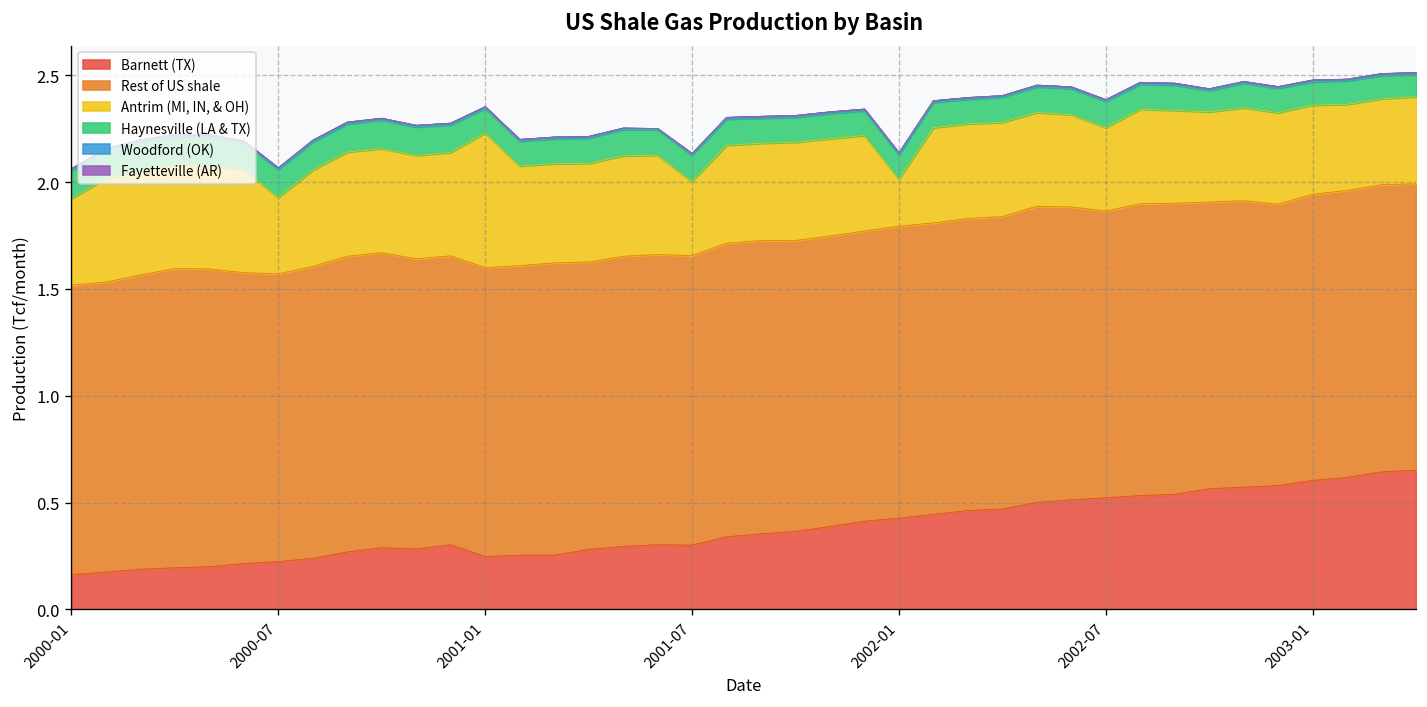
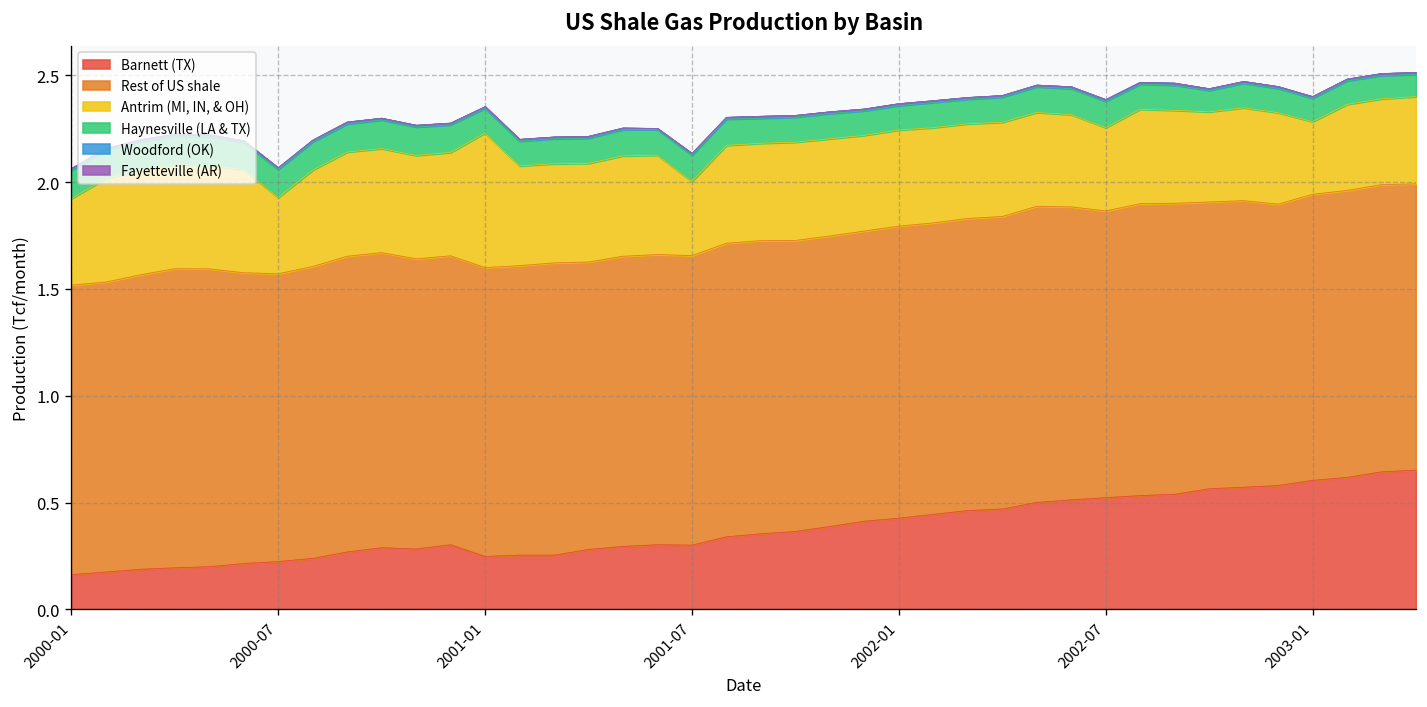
  {
    "Antrim (MI, IN, & OH)": {
      "2000-01": 0.41,
      "2000-07": 0.36,
      "2001-01": 0.63,
      "2001-07": 0.35,
-     "2002-01": 0.22,
+     "2002-01": 0.45,
      "2002-07": 0.39,
-     "2003-01": 0.42
+     "2003-01": 0.34
    }
  }
